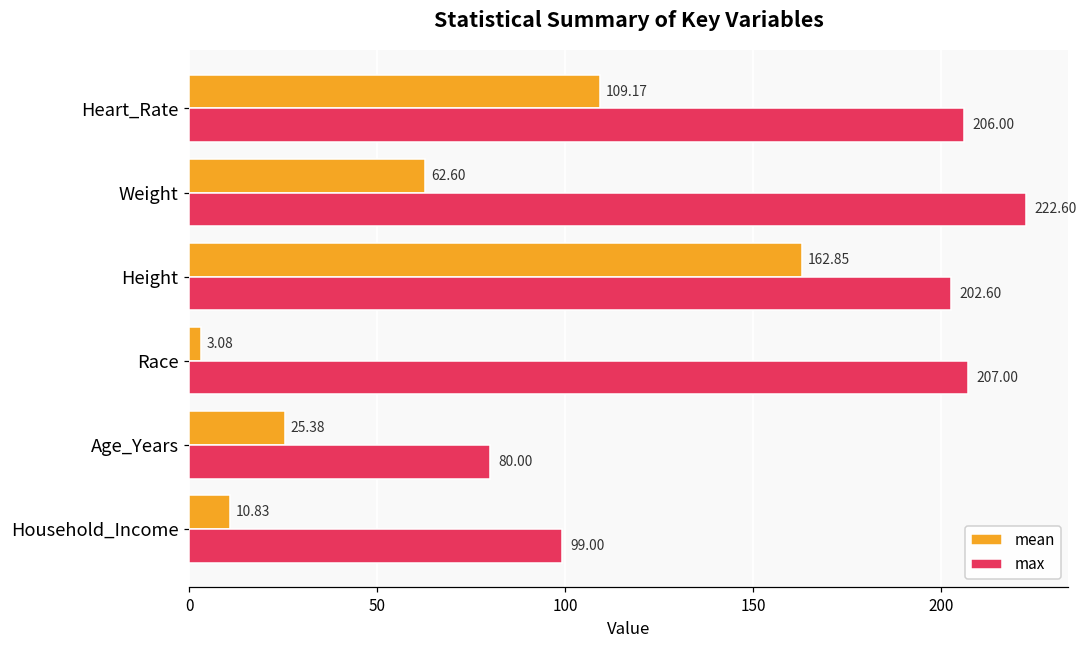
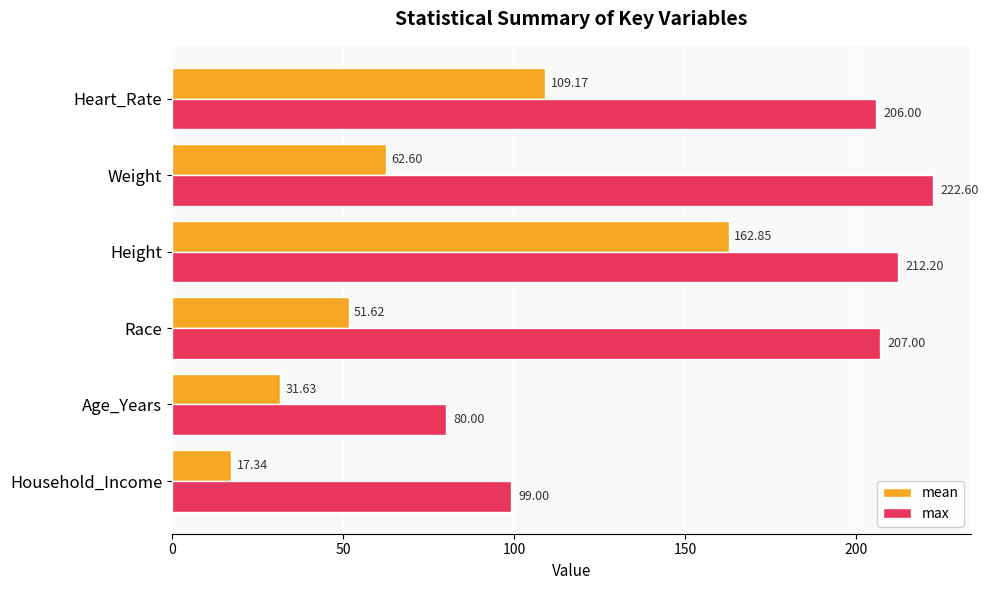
  {
    "mean": {
      "Heart_Rate": 109.17,
      "Weight": 62.60,
      "Height": 162.85,
-     "Race": 3.08,
-     "Age_Years": 25.38,
-     "Household_Income": 10.83
+     "Race": 51.62,
+     "Age_Years": 31.63,
+     "Household_Income": 17.34
    },
    "max": {
      "Heart_Rate": 206.00,
      "Weight": 222.60,
-     "Height": 202.60,
+     "Height": 212.20,
      "Race": 207.00,
      "Age_Years": 80.00,
      "Household_Income": 99.00
    }
  }
